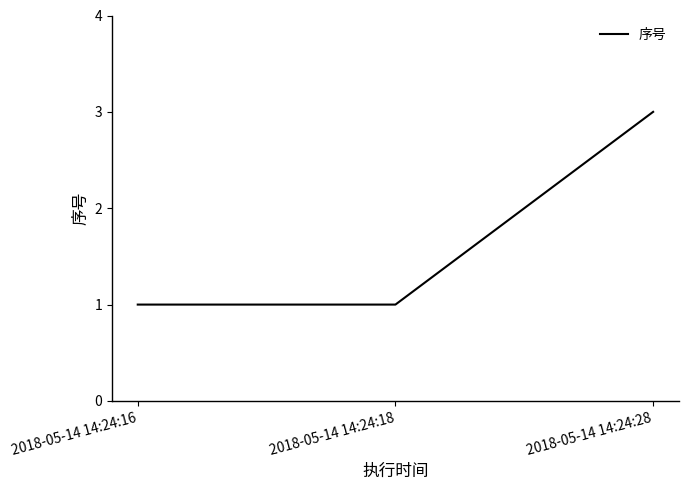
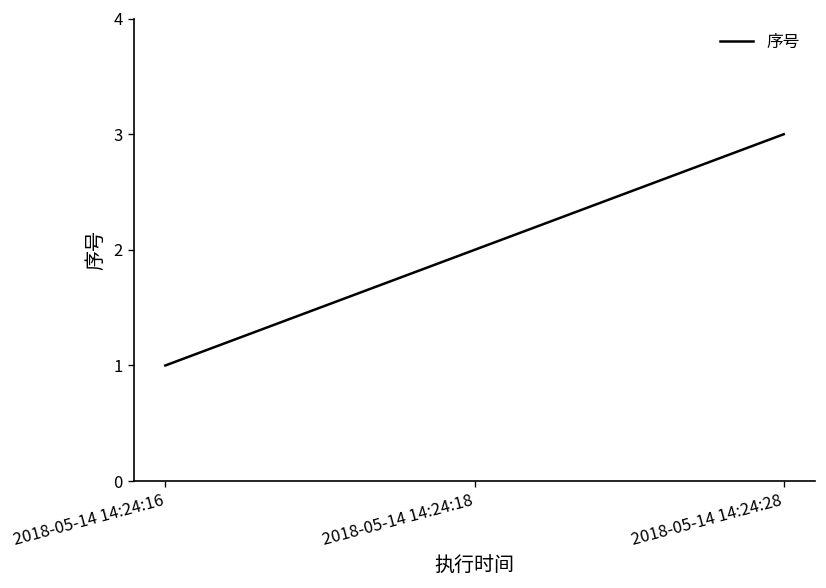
  {
    "2018-05-14 14:24:16": 1,
-   "2018-05-14 14:24:18": 1,
+   "2018-05-14 14:24:18": 2,
    "2018-05-14 14:24:28": 3
  }
